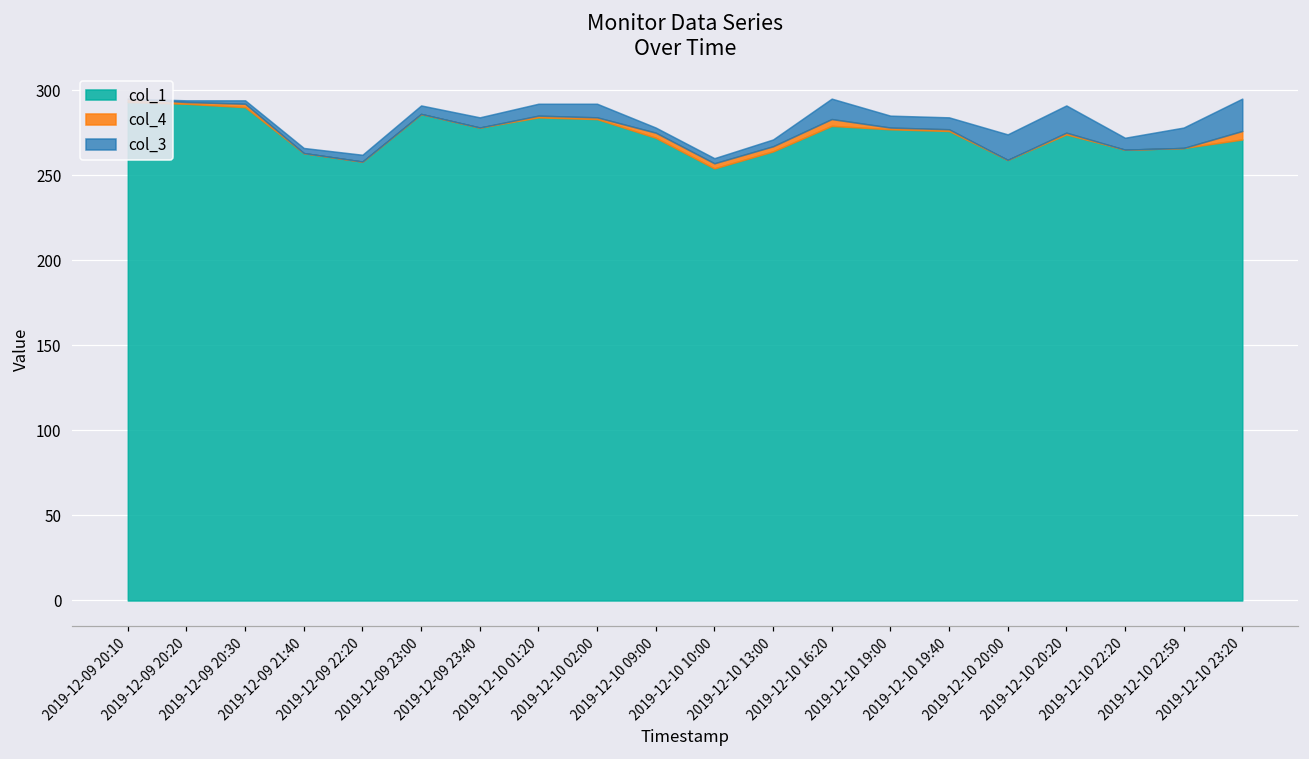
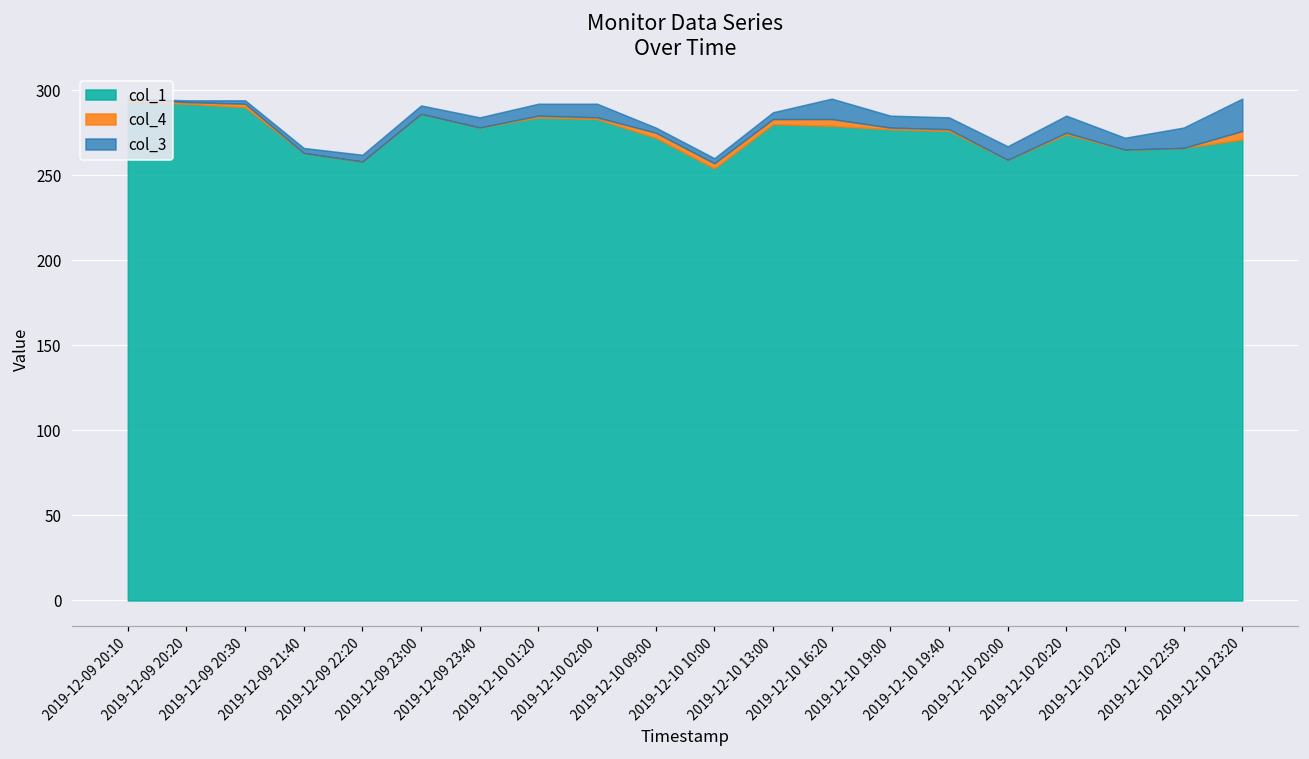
  {
    "col_1": {
      "2019-12-09 20:30": 290,
      "2019-12-10 09:00": 272,
      "2019-12-10 10:00": 254,
-     "2019-12-10 13:00": 264,
+     "2019-12-10 13:00": 280,
      "2019-12-10 16:20": 279,
      "2019-12-10 23:20": 271
    },
    "col_4": {
      "2019-12-09 20:30": 2,
      "2019-12-10 09:00": 3,
      "2019-12-10 10:00": 3,
      "2019-12-10 13:00": 3,
      "2019-12-10 16:20": 4,
      "2019-12-10 23:20": 5
    },
    "col_3": {
      "2019-12-09 20:30": 2,
      "2019-12-09 21:40": 3,
      "2019-12-09 22:20": 4,
      "2019-12-09 23:00": 5,
      "2019-12-09 23:40": 6,
      "2019-12-10 01:20": 7,
      "2019-12-10 02:00": 8,
      "2019-12-10 09:00": 3,
      "2019-12-10 10:00": 3,
      "2019-12-10 13:00": 4,
      "2019-12-10 16:20": 12,
      "2019-12-10 19:00": 7,
      "2019-12-10 19:40": 7,
-     "2019-12-10 20:00": 15,
-     "2019-12-10 20:20": 16,
+     "2019-12-10 20:00": 8,
+     "2019-12-10 20:20": 10,
      "2019-12-10 22:20": 7,
      "2019-12-10 22:59": 12,
      "2019-12-10 23:20": 19
    }
  }
